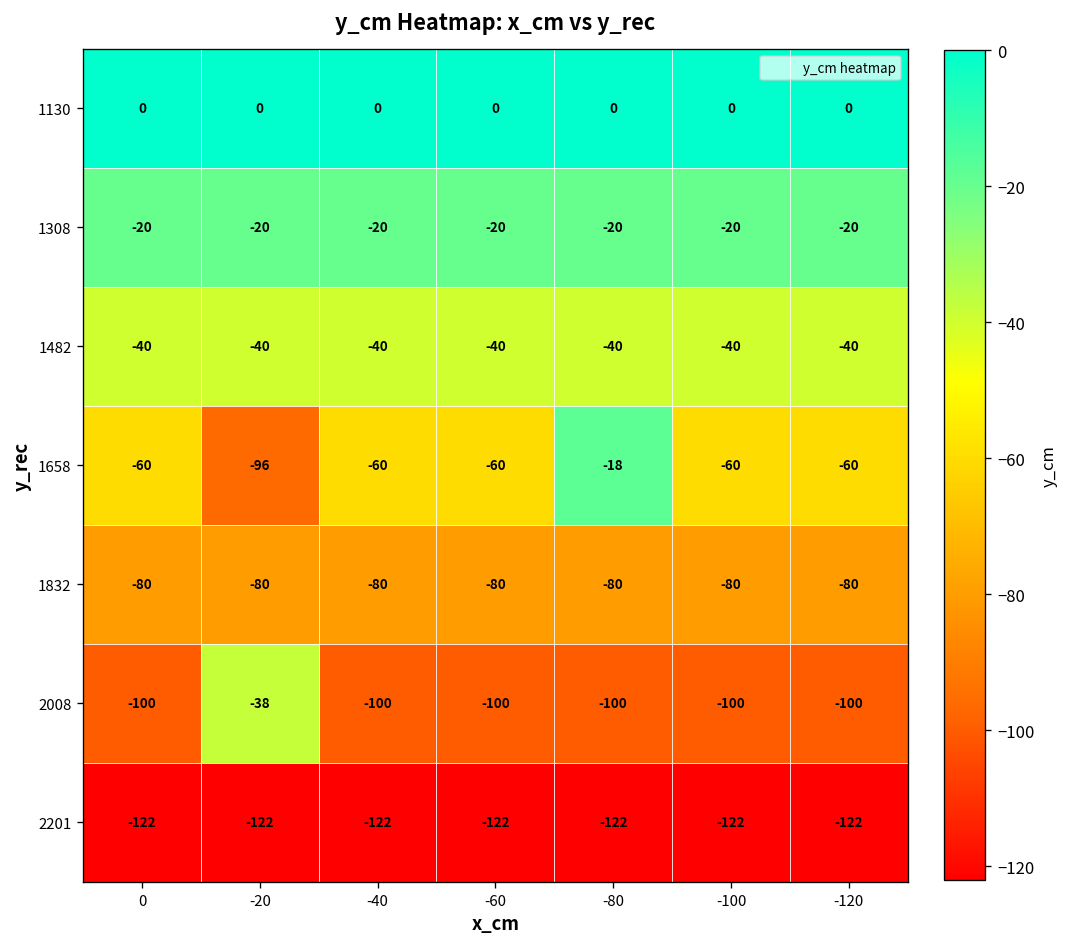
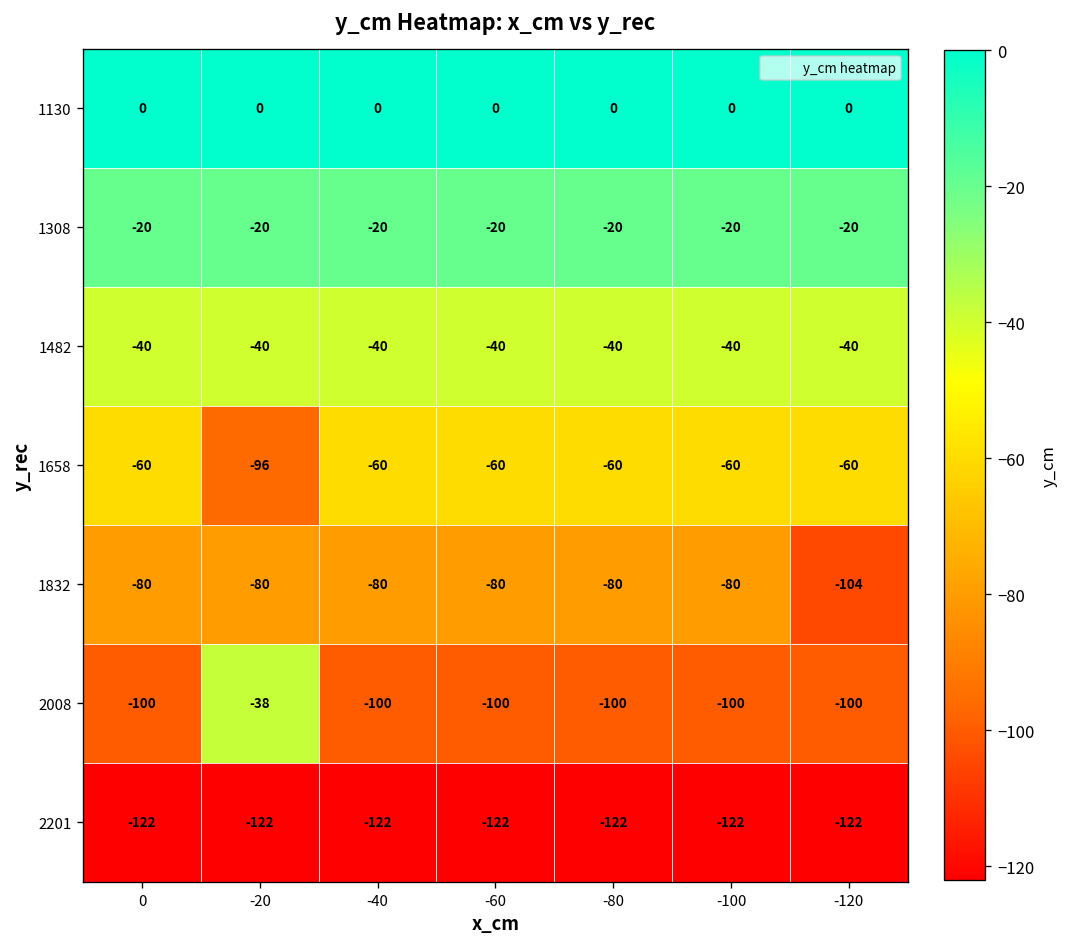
  {
    "1130": {
      "0": 0,
      "-20": 0,
      "-40": 0,
      "-60": 0,
      "-80": 0,
      "-100": 0,
      "-120": 0
    },
    "1308": {
      "0": -20,
      "-20": -20,
      "-40": -20,
      "-60": -20,
      "-80": -20,
      "-100": -20,
      "-120": -20
    },
    "1482": {
      "0": -40,
      "-20": -40,
      "-40": -40,
      "-60": -40,
      "-80": -40,
      "-100": -40,
      "-120": -40
    },
    "1658": {
      "0": -60,
      "-20": -96,
      "-40": -60,
      "-60": -60,
-     "-80": -18,
+     "-80": -60,
      "-100": -60,
      "-120": -60
    },
    "1832": {
      "0": -80,
      "-20": -80,
      "-40": -80,
      "-60": -80,
      "-80": -80,
      "-100": -80,
-     "-120": -80
+     "-120": -104
    },
    "2008": {
      "0": -100,
      "-20": -38,
      "-40": -100,
      "-60": -100,
      "-80": -100,
      "-100": -100,
      "-120": -100
    },
    "2201": {
      "0": -122,
      "-20": -122,
      "-40": -122,
      "-60": -122,
      "-80": -122,
      "-100": -122,
      "-120": -122
    }
  }
